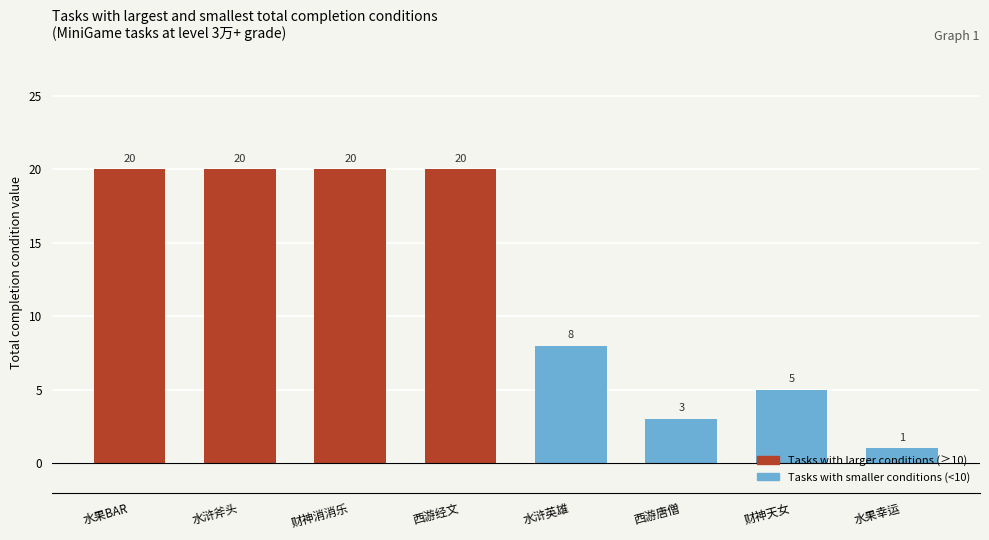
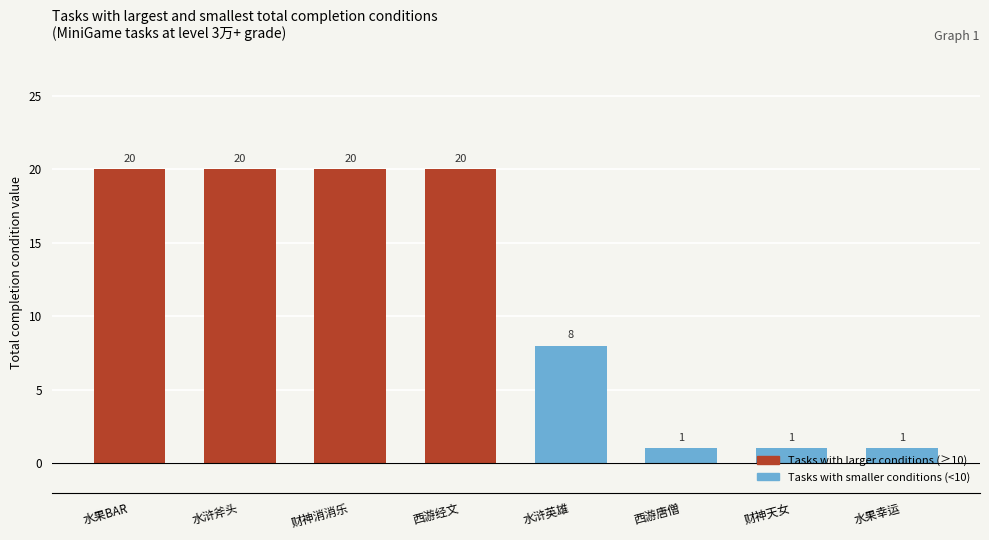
  {
    "水果BAR": 20,
    "水浒斧头": 20,
    "财神消消乐": 20,
    "西游经文": 20,
    "水浒英雄": 8,
-   "西游唐僧": 3,
-   "财神天女": 5,
+   "西游唐僧": 1,
+   "财神天女": 1,
    "水果幸运": 1
  }
